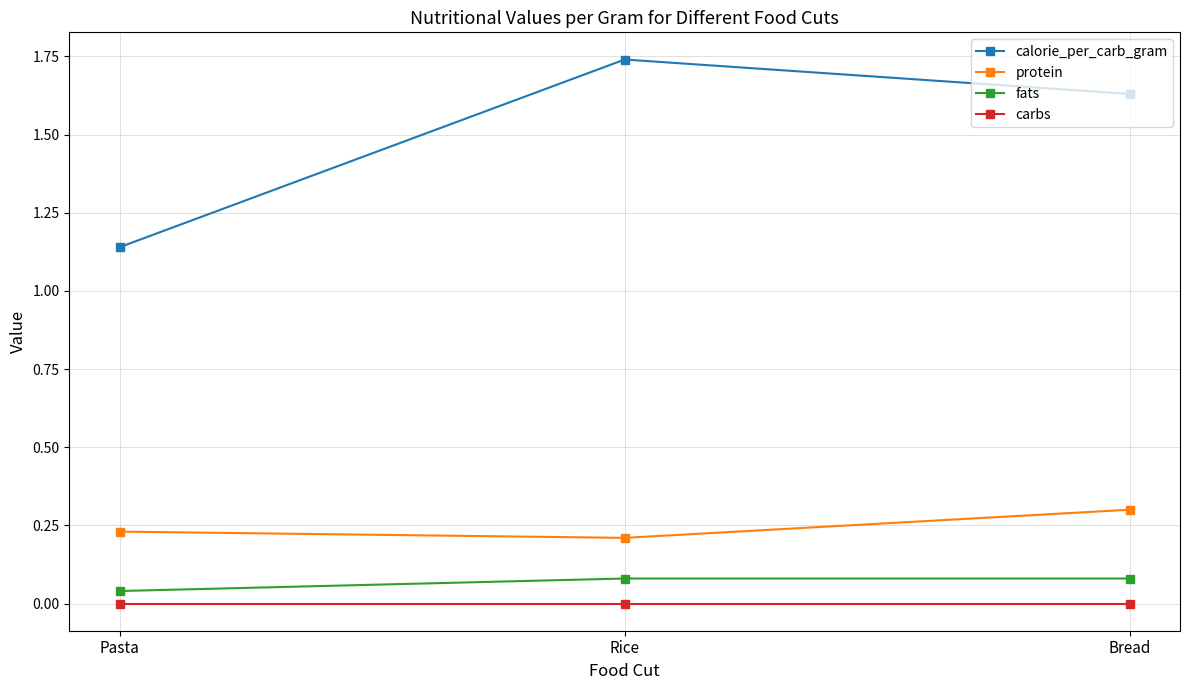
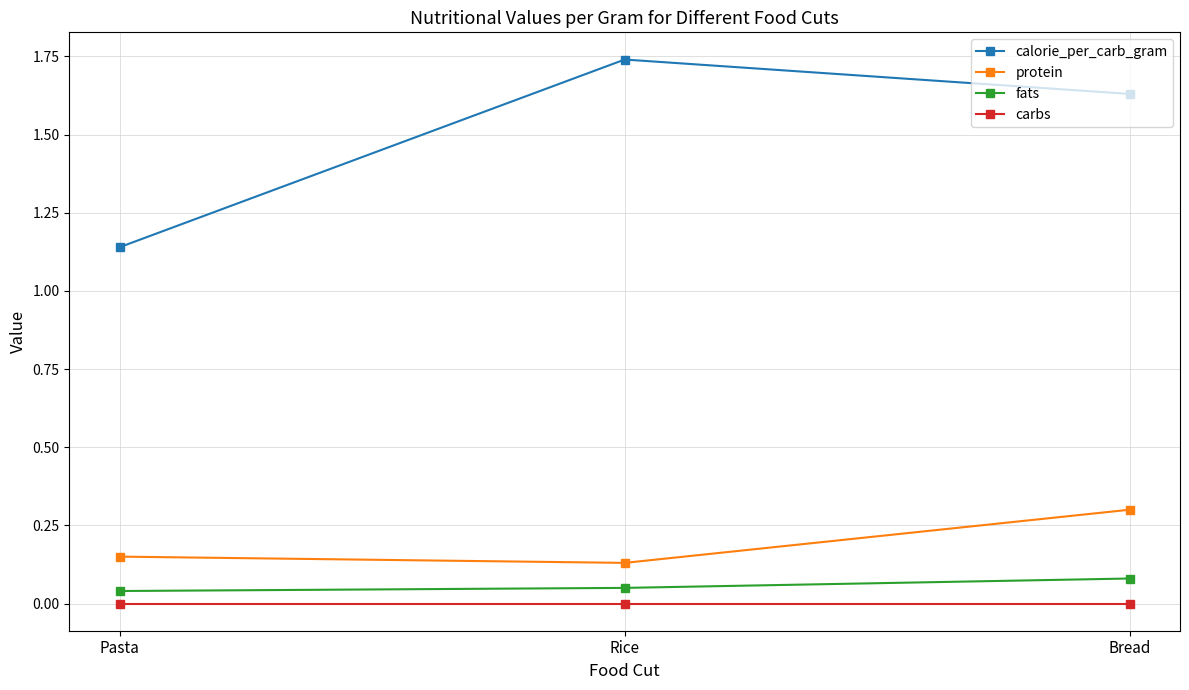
  {
    "calorie_per_carb_gram": {
      "Pasta": 1.14,
      "Rice": 1.74
    },
    "protein": {
-     "Pasta": 0.23,
-     "Rice": 0.21,
+     "Pasta": 0.15,
+     "Rice": 0.13,
      "Bread": 0.30
    },
    "fats": {
      "Pasta": 0.04,
-     "Rice": 0.08,
+     "Rice": 0.05,
      "Bread": 0.08
    },
    "carbs": {
      "Pasta": 0.00,
      "Rice": 0.00,
      "Bread": 0.00
    }
  }
